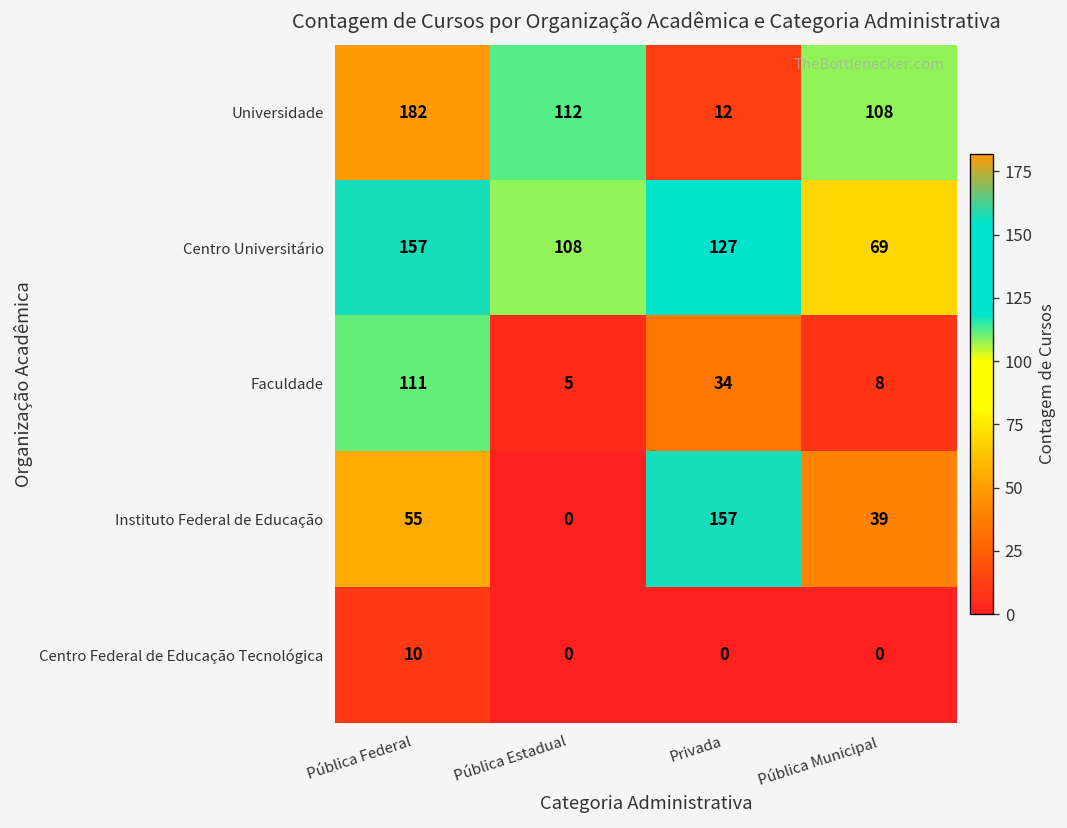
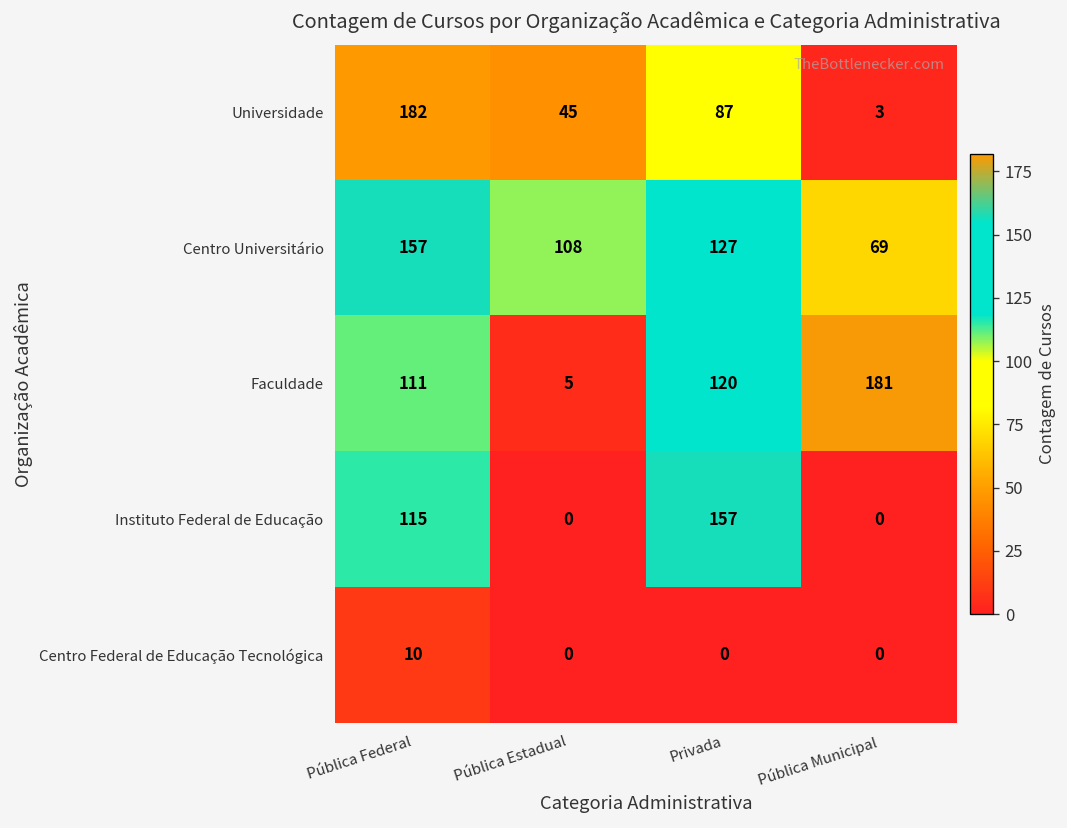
  {
    "Universidade": {
      "Pública Federal": 182,
-     "Pública Estadual": 112,
-     "Privada": 12,
-     "Pública Municipal": 108
+     "Pública Estadual": 45,
+     "Privada": 87,
+     "Pública Municipal": 3
    },
    "Centro Universitário": {
      "Pública Federal": 157,
      "Pública Estadual": 108,
      "Privada": 127,
      "Pública Municipal": 69
    },
    "Faculdade": {
      "Pública Federal": 111,
      "Pública Estadual": 5,
-     "Privada": 34,
-     "Pública Municipal": 8
+     "Privada": 120,
+     "Pública Municipal": 181
    },
    "Instituto Federal de Educação": {
-     "Pública Federal": 55,
+     "Pública Federal": 115,
      "Pública Estadual": 0,
      "Privada": 157,
-     "Pública Municipal": 39
+     "Pública Municipal": 0
    },
    "Centro Federal de Educação Tecnológica": {
      "Pública Federal": 10,
      "Pública Estadual": 0,
      "Privada": 0,
      "Pública Municipal": 0
    }
  }
